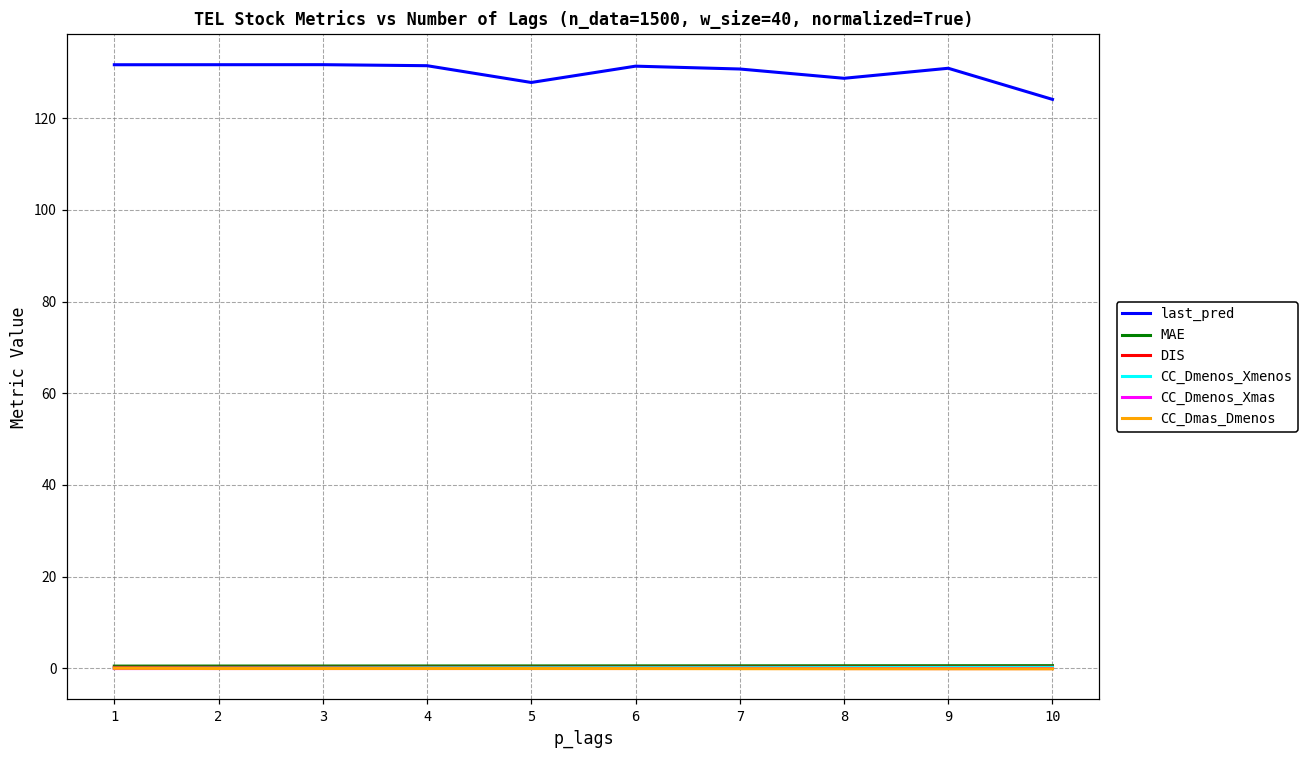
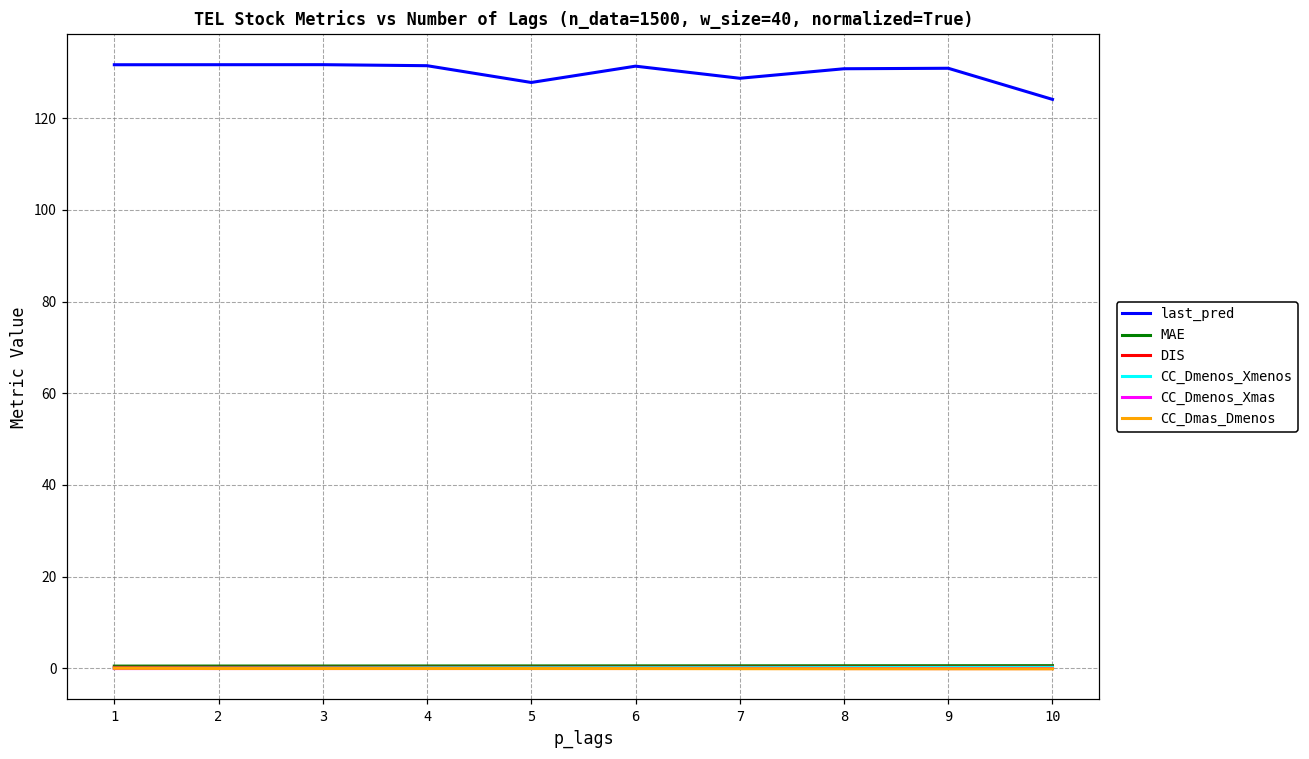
  {
    "last_pred": {
      "1": 132,
      "2": 132,
      "3": 132,
      "4": 131,
      "5": 128,
      "6": 131,
-     "7": 131,
-     "8": 129,
+     "7": 129,
+     "8": 131,
      "9": 131,
      "10": 124
    }
  }
